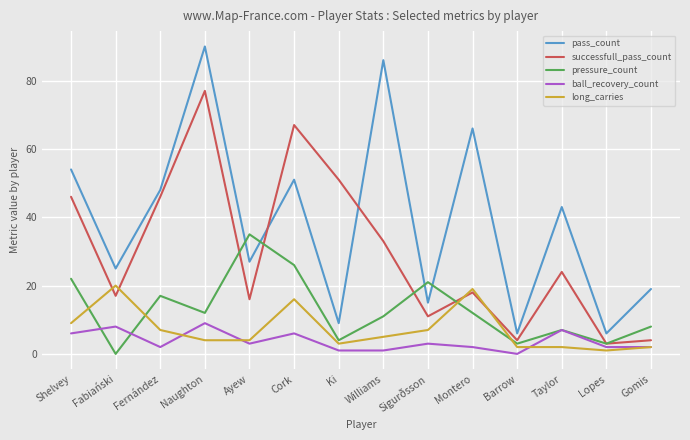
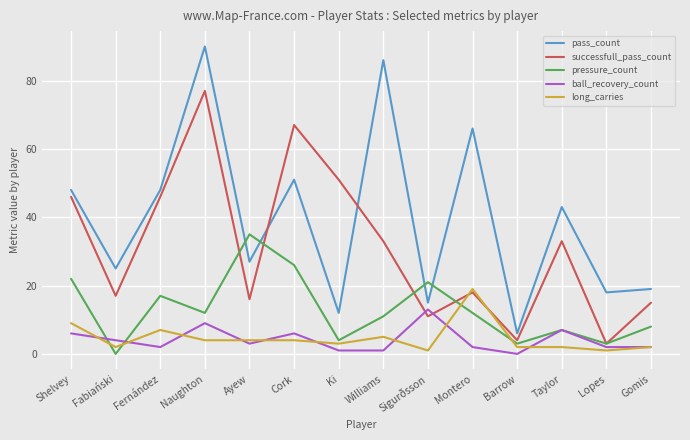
  {
    "pass_count": {
-     "Shelvey": 54,
+     "Shelvey": 48,
      "Fabiański": 25,
      "Fernández": 48,
      "Naughton": 90,
      "Ayew": 27,
      "Cork": 51,
-     "Ki": 9,
+     "Ki": 12,
      "Williams": 86,
      "Sigurðsson": 15,
      "Montero": 66,
      "Barrow": 6,
      "Taylor": 43,
-     "Lopes": 6,
+     "Lopes": 18,
      "Gomis": 19
    },
    "successfull_pass_count": {
      "Shelvey": 46,
      "Fabiański": 17,
      "Fernández": 46,
      "Naughton": 77,
      "Ayew": 16,
      "Cork": 67,
      "Ki": 51,
      "Williams": 33,
      "Sigurðsson": 11,
      "Montero": 18,
      "Barrow": 4,
-     "Taylor": 24,
-     "Gomis": 4
+     "Taylor": 33,
+     "Gomis": 15
    },
    "pressure_count": {
      "Shelvey": 22,
      "Fabiański": 0,
      "Fernández": 17,
      "Naughton": 12,
      "Ayew": 35,
      "Cork": 26,
      "Ki": 4,
      "Williams": 11,
      "Sigurðsson": 21,
      "Montero": 12,
      "Barrow": 3,
      "Gomis": 8
    },
    "ball_recovery_count": {
      "Shelvey": 6,
-     "Fabiański": 8,
+     "Fabiański": 4,
      "Fernández": 2,
      "Naughton": 9,
      "Ayew": 3,
      "Cork": 6,
      "Ki": 1,
      "Williams": 1,
-     "Sigurðsson": 3,
+     "Sigurðsson": 13,
      "Montero": 2,
      "Barrow": 0,
      "Lopes": 2
    },
    "long_carries": {
      "Shelvey": 9,
-     "Fabiański": 20,
+     "Fabiański": 2,
      "Fernández": 7,
      "Naughton": 4,
      "Ayew": 4,
-     "Cork": 16,
+     "Cork": 4,
      "Ki": 3,
      "Williams": 5,
-     "Sigurðsson": 7,
+     "Sigurðsson": 1,
      "Montero": 19,
      "Barrow": 2,
      "Taylor": 2,
      "Lopes": 1
    }
  }
